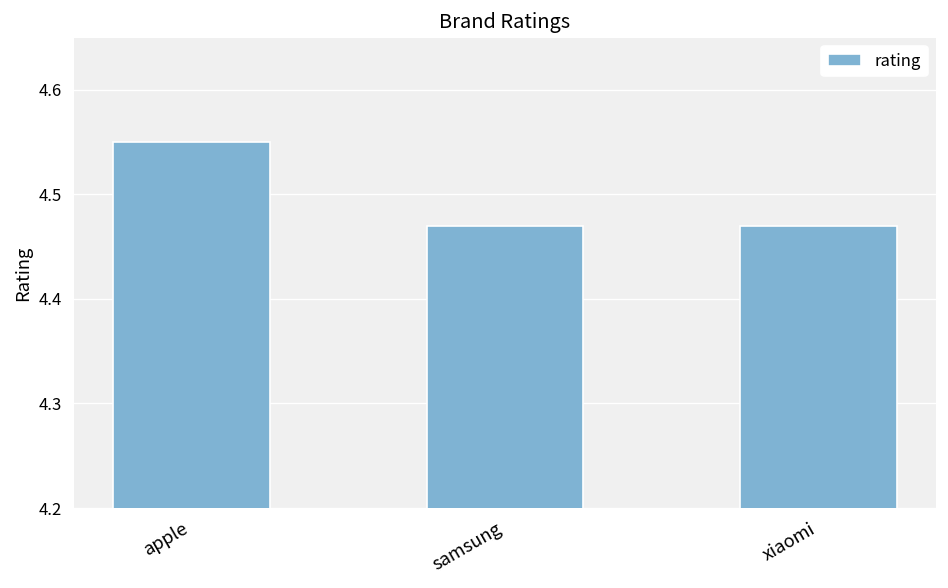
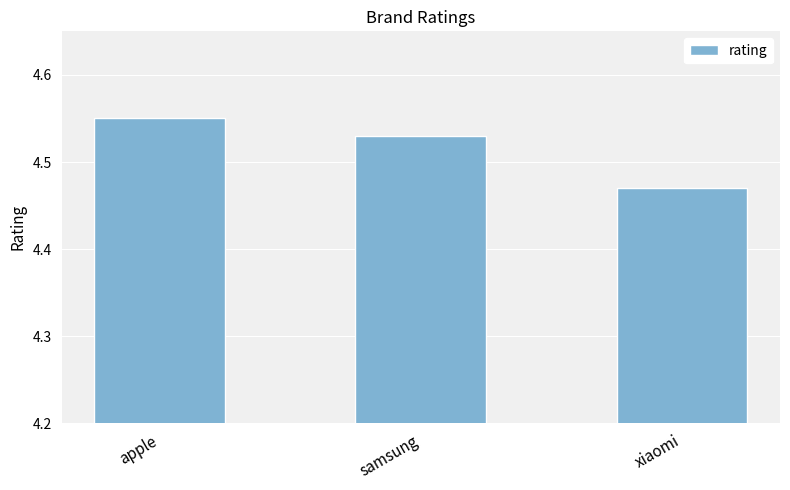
  {
    "apple": 4.55,
-   "samsung": 4.47,
+   "samsung": 4.53,
    "xiaomi": 4.47
  }
